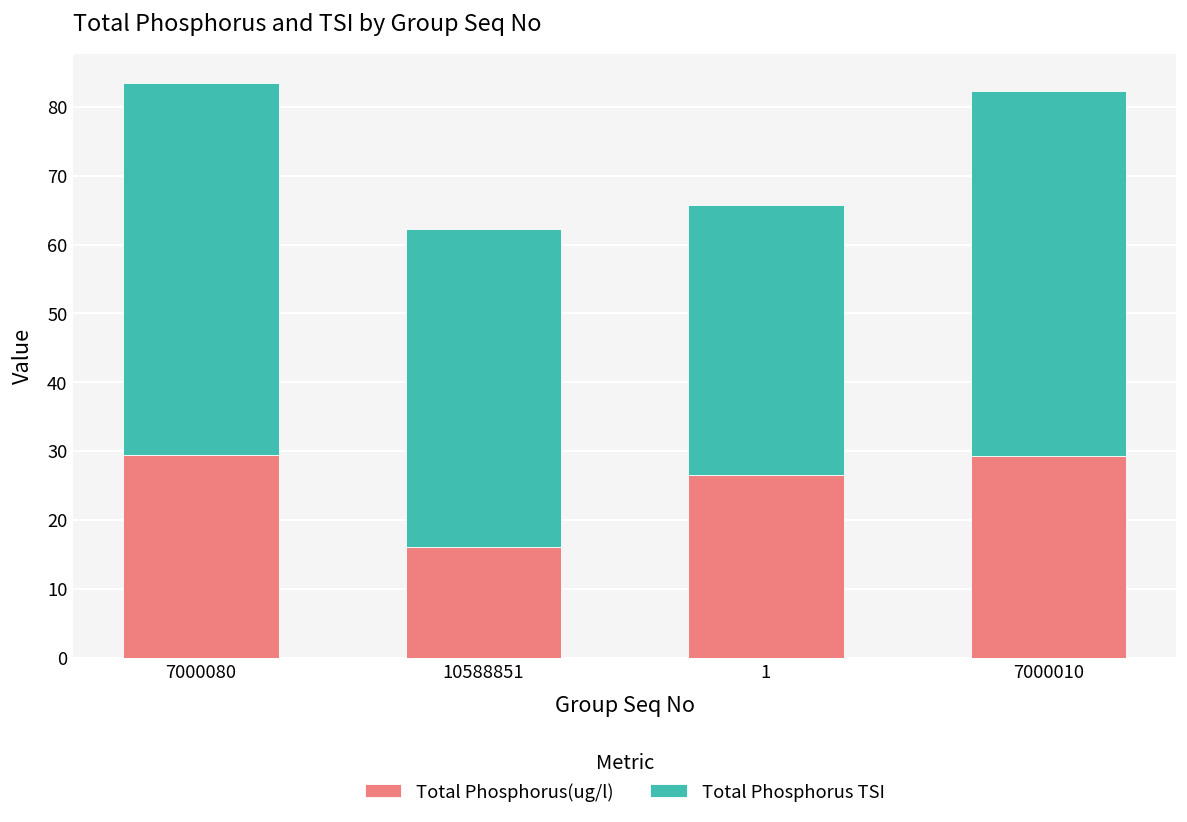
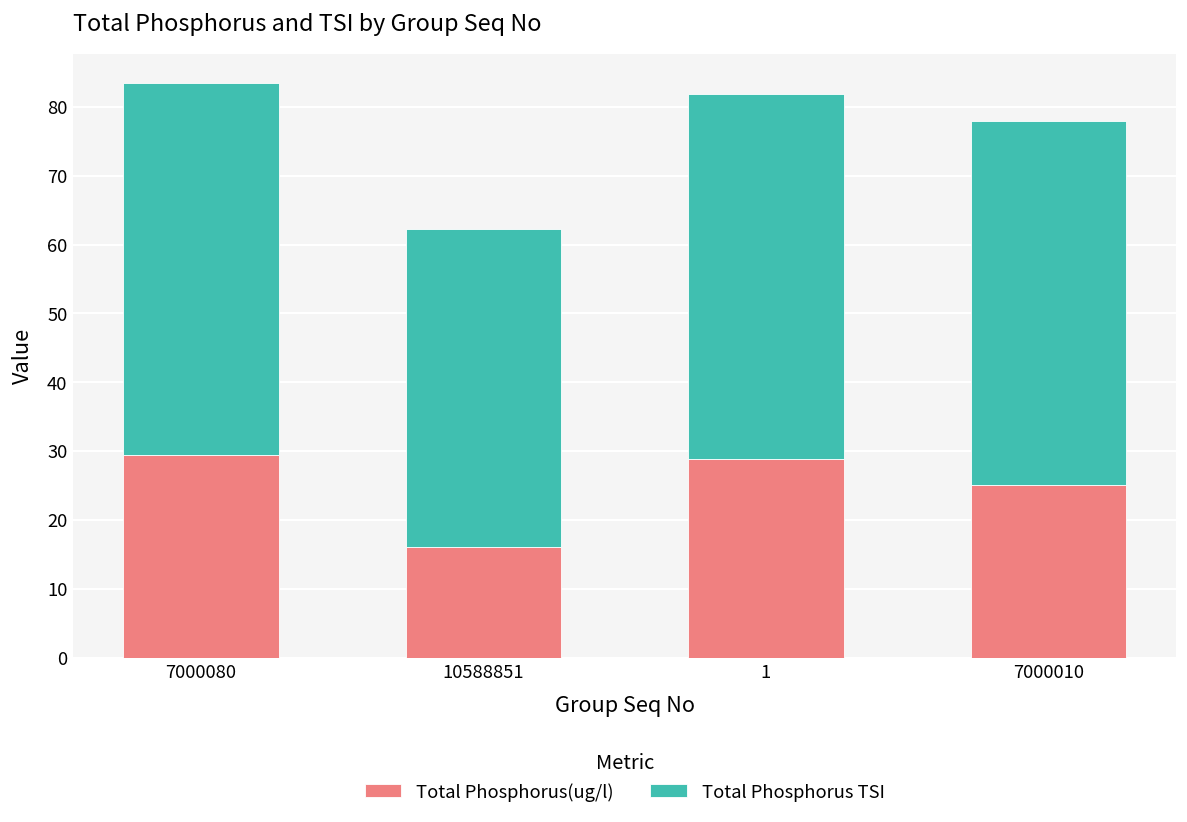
  {
    "Total Phosphorus(ug/l)": {
      "7000080": 30,
      "10588851": 16,
-     "1": 27,
-     "7000010": 29
+     "1": 29,
+     "7000010": 25
    },
    "Total Phosphorus TSI": {
      "7000080": 54,
      "10588851": 46,
-     "1": 39,
+     "1": 53,
      "7000010": 53
    }
  }
